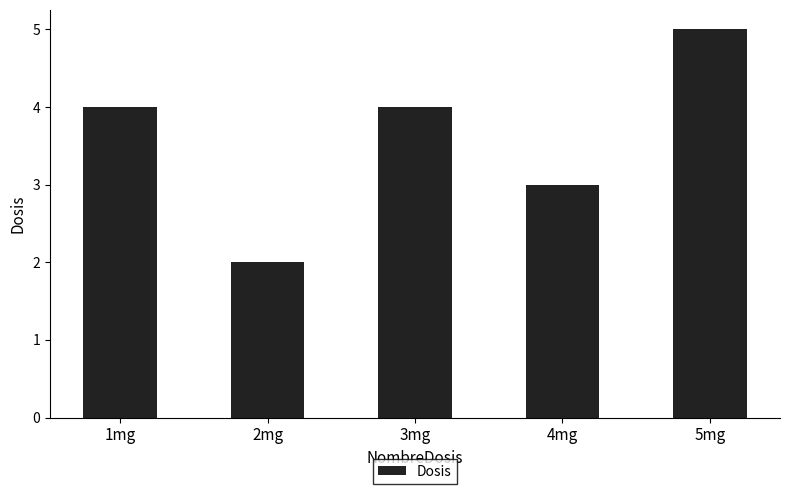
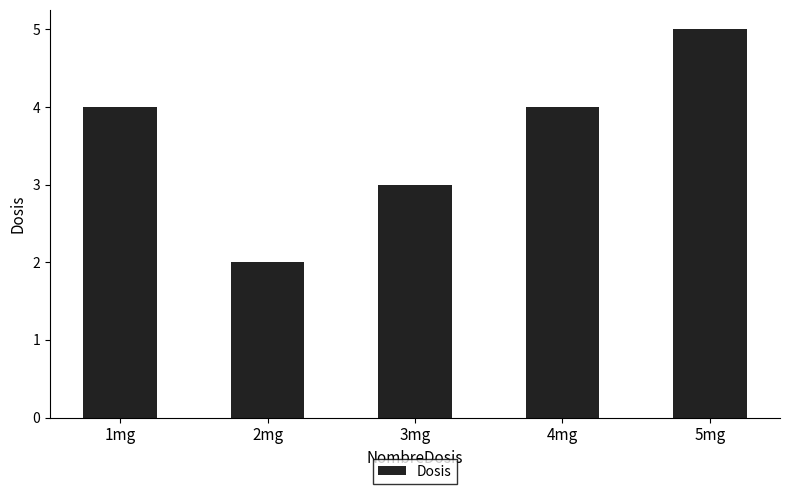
  {
    "1mg": 4,
    "2mg": 2,
-   "3mg": 4,
-   "4mg": 3,
+   "3mg": 3,
+   "4mg": 4,
    "5mg": 5
  }
